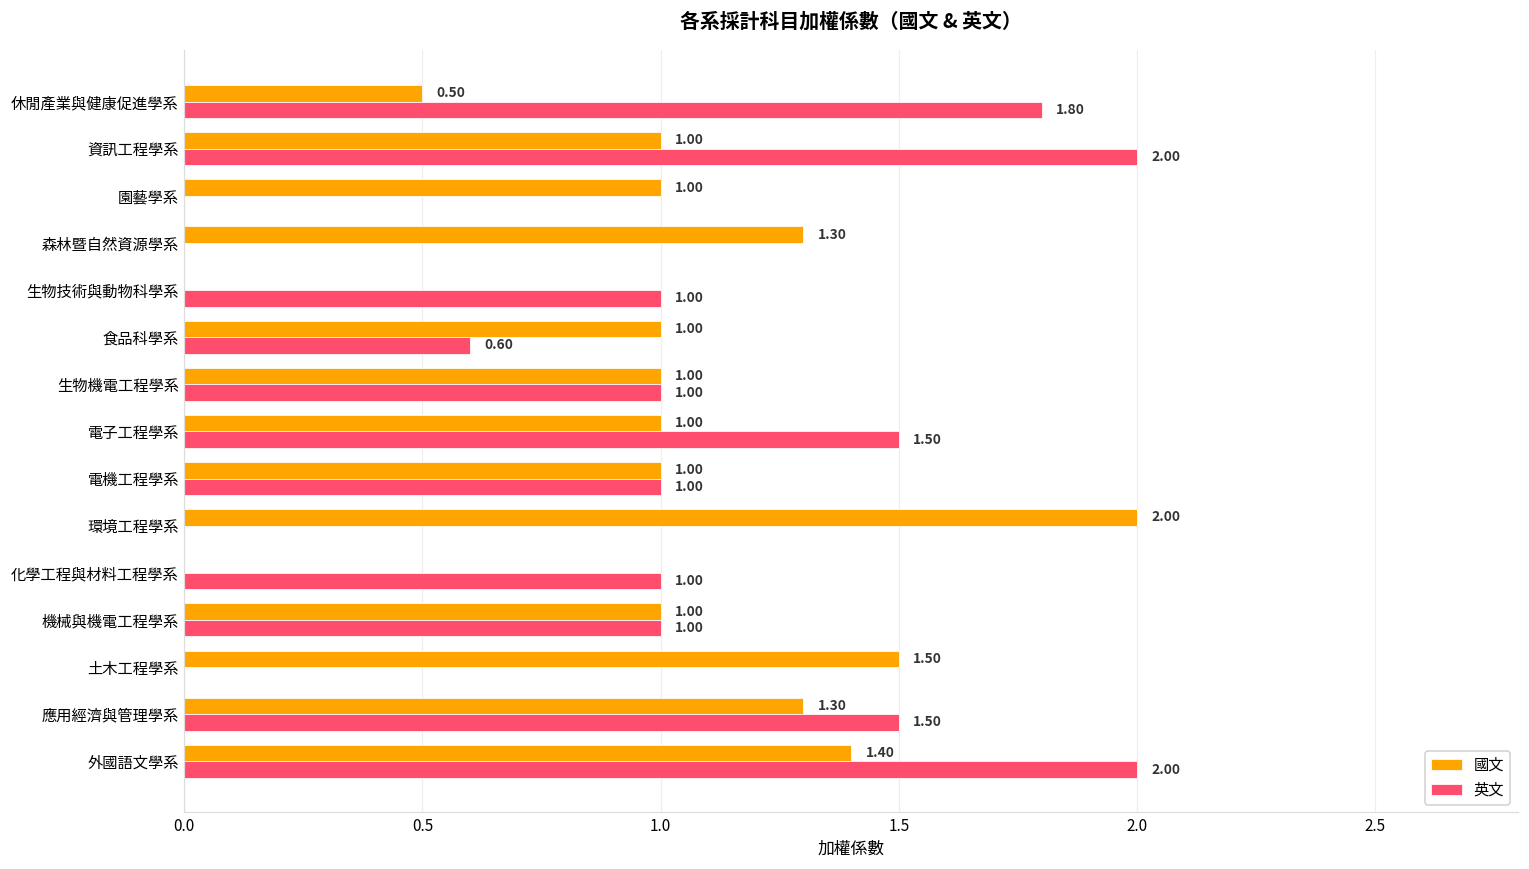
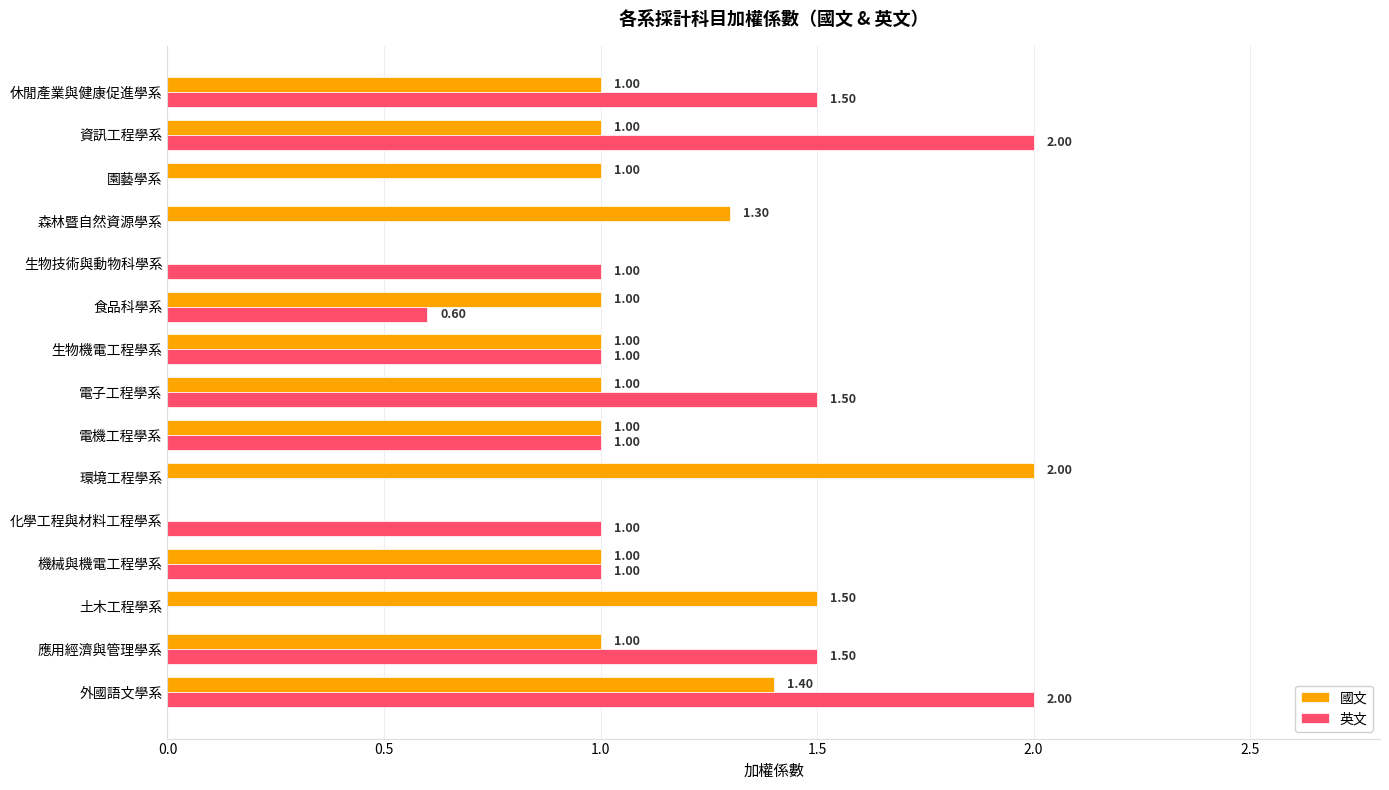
  {
    "國文": {
-     "休閒產業與健康促進學系": 0.50,
+     "休閒產業與健康促進學系": 1.00,
      "資訊工程學系": 1.00,
      "園藝學系": 1.00,
      "森林暨自然資源學系": 1.30,
      "食品科學系": 1.00,
      "生物機電工程學系": 1.00,
      "電子工程學系": 1.00,
      "電機工程學系": 1.00,
      "環境工程學系": 2.00,
      "機械與機電工程學系": 1.00,
      "土木工程學系": 1.50,
-     "應用經濟與管理學系": 1.30,
+     "應用經濟與管理學系": 1.00,
      "外國語文學系": 1.40
    },
    "英文": {
-     "休閒產業與健康促進學系": 1.80,
+     "休閒產業與健康促進學系": 1.50,
      "資訊工程學系": 2.00,
      "生物技術與動物科學系": 1.00,
      "食品科學系": 0.60,
      "生物機電工程學系": 1.00,
      "電子工程學系": 1.50,
      "電機工程學系": 1.00,
      "化學工程與材料工程學系": 1.00,
      "機械與機電工程學系": 1.00,
      "應用經濟與管理學系": 1.50,
      "外國語文學系": 2.00
    }
  }
